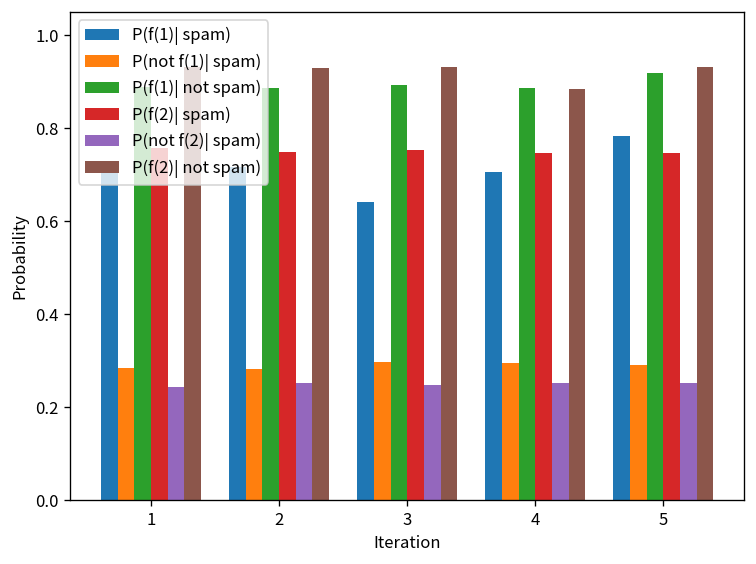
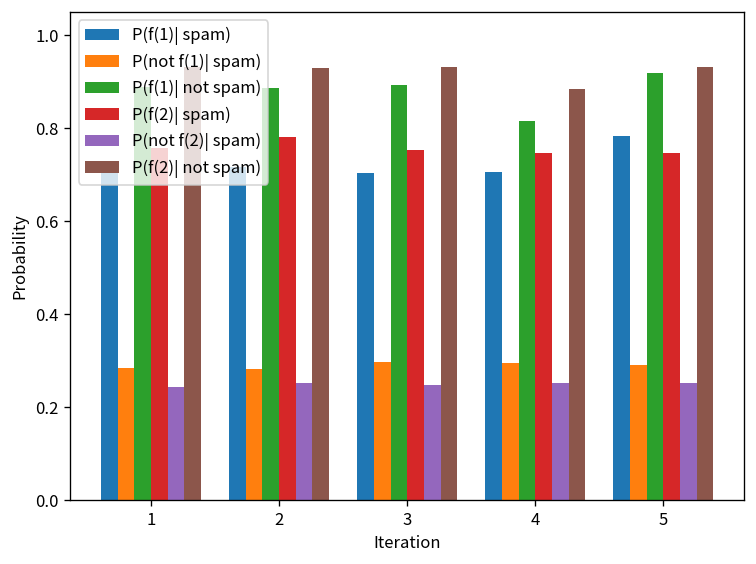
  {
    "P(f(1)| spam)": {
-     "3": 0.64,
+     "3": 0.70,
      "4": 0.70,
      "5": 0.78
    },
    "P(not f(1)| spam)": {
      "1": 0.28,
      "2": 0.28,
      "3": 0.30,
      "4": 0.30,
      "5": 0.29
    },
    "P(f(1)| not spam)": {
      "2": 0.89,
      "3": 0.89,
-     "4": 0.89,
+     "4": 0.82,
      "5": 0.92
    },
    "P(f(2)| spam)": {
-     "2": 0.75,
+     "2": 0.78,
      "3": 0.75,
      "4": 0.75,
      "5": 0.75
    },
    "P(not f(2)| spam)": {
      "1": 0.24,
      "2": 0.25,
      "3": 0.25,
      "4": 0.25,
      "5": 0.25
    },
    "P(f(2)| not spam)": {
      "2": 0.93,
      "3": 0.93,
      "4": 0.88,
      "5": 0.93
    }
  }
